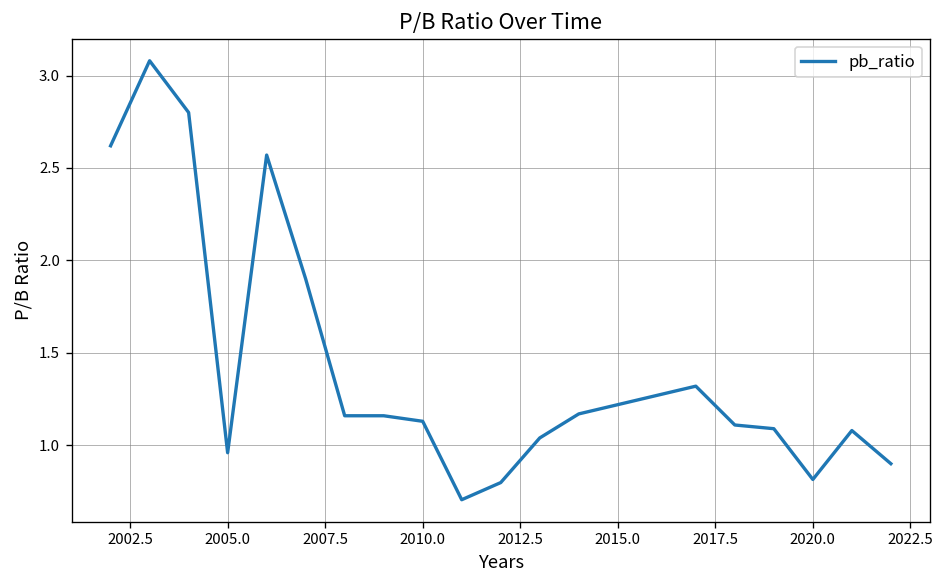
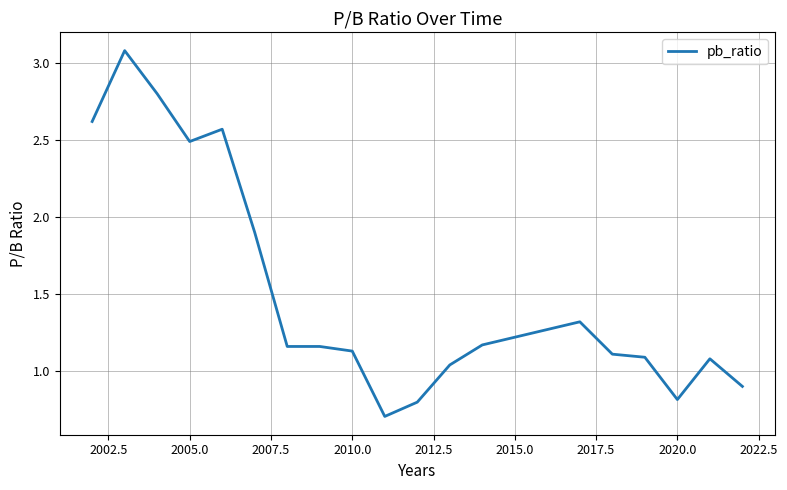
  {
-   "2005.0": 0.96,
+   "2005.0": 2.49,
    "2010.0": 1.13,
    "2015.0": 1.22,
    "2020.0": 0.82
  }
